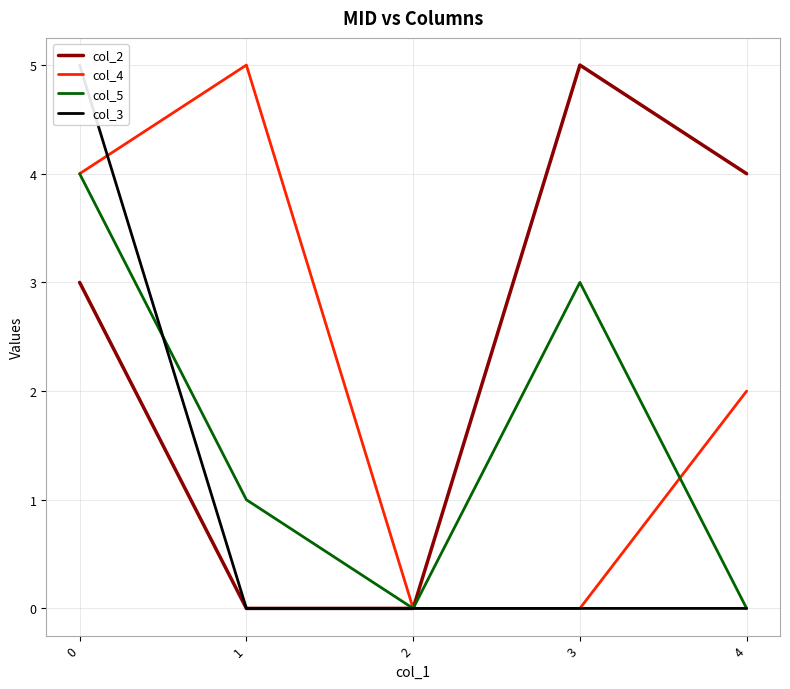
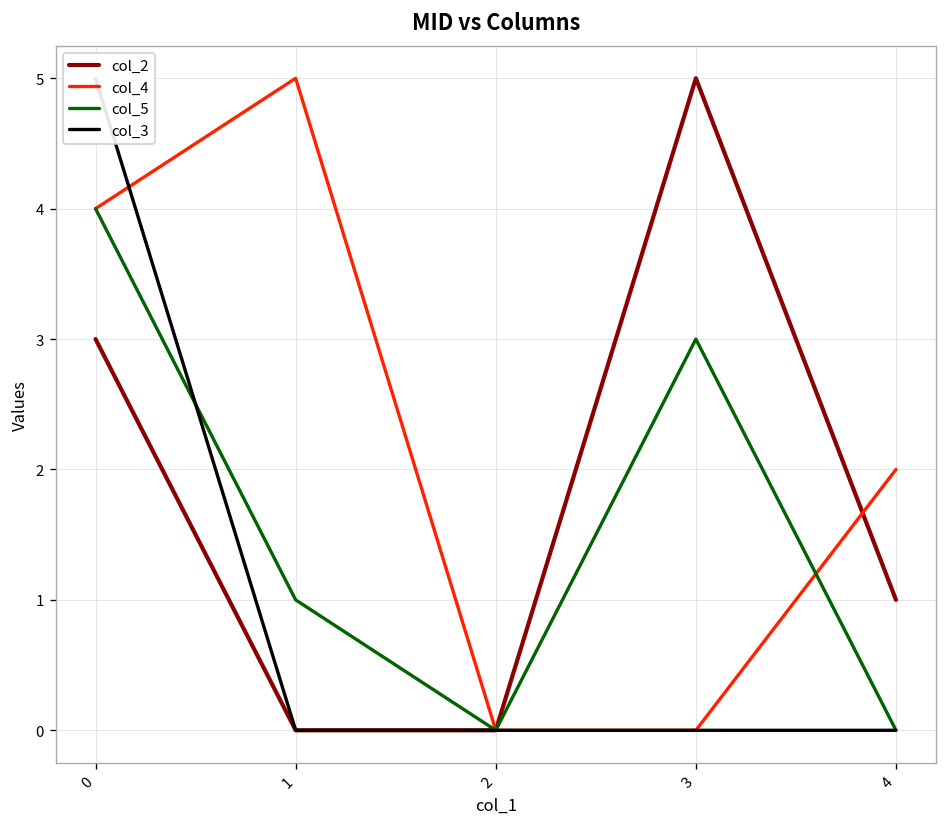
  {
    "col_2": {
      "0": 3,
      "3": 5,
-     "4": 4
+     "4": 1
    },
    "col_4": {
      "1": 5,
      "4": 2
    },
    "col_5": {
      "1": 1,
      "3": 3
    }
  }
